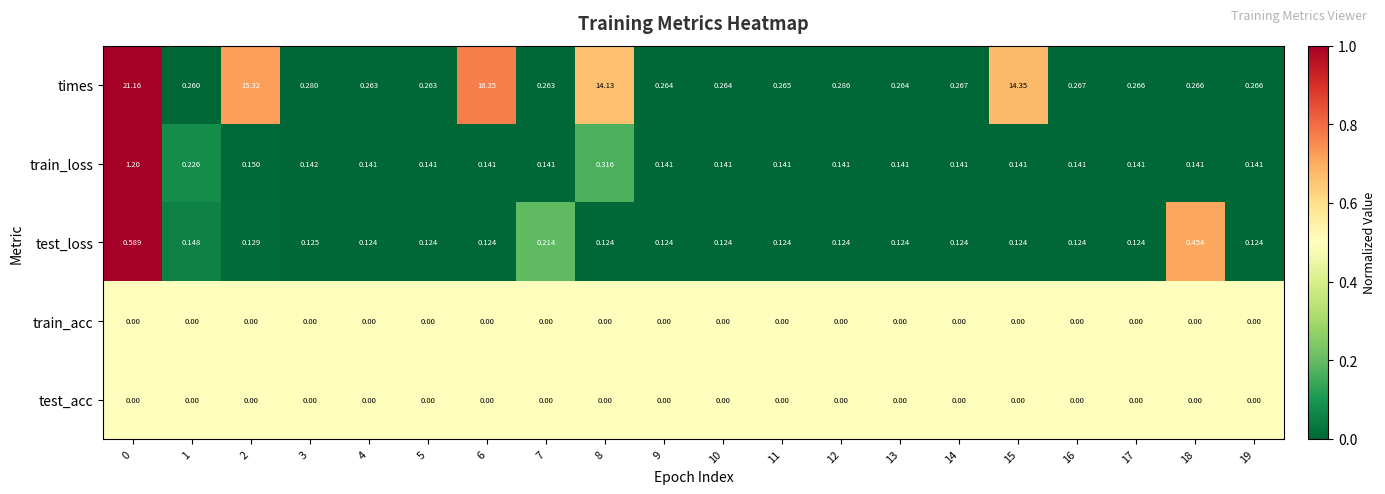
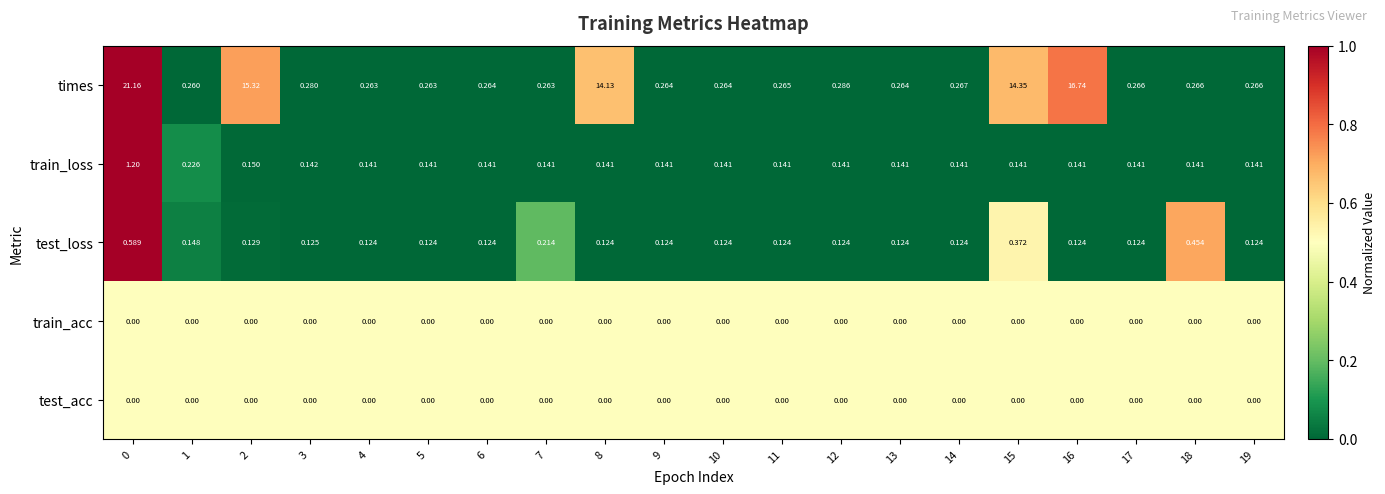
  {
    "times": {
      "0": 21.16,
      "1": 0.260,
      "2": 15.32,
      "3": 0.280,
      "4": 0.263,
      "5": 0.263,
-     "6": 16.35,
+     "6": 0.264,
      "7": 0.263,
      "8": 14.13,
      "9": 0.264,
      "10": 0.264,
      "11": 0.265,
      "12": 0.286,
      "13": 0.264,
      "14": 0.267,
      "15": 14.35,
-     "16": 0.267,
+     "16": 16.74,
      "17": 0.266,
      "18": 0.266,
      "19": 0.266
    },
    "train_loss": {
      "0": 1.20,
      "1": 0.226,
      "2": 0.150,
      "3": 0.142,
      "4": 0.141,
      "5": 0.141,
      "6": 0.141,
      "7": 0.141,
-     "8": 0.316,
+     "8": 0.141,
      "9": 0.141,
      "10": 0.141,
      "11": 0.141,
      "12": 0.141,
      "13": 0.141,
      "14": 0.141,
      "15": 0.141,
      "16": 0.141,
      "17": 0.141,
      "18": 0.141,
      "19": 0.141
    },
    "test_loss": {
      "0": 0.589,
      "1": 0.148,
      "2": 0.129,
      "3": 0.125,
      "4": 0.124,
      "5": 0.124,
      "6": 0.124,
      "7": 0.214,
      "8": 0.124,
      "9": 0.124,
      "10": 0.124,
      "11": 0.124,
      "12": 0.124,
      "13": 0.124,
      "14": 0.124,
-     "15": 0.124,
+     "15": 0.372,
      "16": 0.124,
      "17": 0.124,
      "18": 0.454,
      "19": 0.124
    },
    "train_acc": {
      "0": 0.00,
      "1": 0.00,
      "2": 0.00,
      "3": 0.00,
      "4": 0.00,
      "5": 0.00,
      "6": 0.00,
      "7": 0.00,
      "8": 0.00,
      "9": 0.00,
      "10": 0.00,
      "11": 0.00,
      "12": 0.00,
      "13": 0.00,
      "14": 0.00,
      "15": 0.00,
      "16": 0.00,
      "17": 0.00,
      "18": 0.00,
      "19": 0.00
    },
    "test_acc": {
      "0": 0.00,
      "1": 0.00,
      "2": 0.00,
      "3": 0.00,
      "4": 0.00,
      "5": 0.00,
      "6": 0.00,
      "7": 0.00,
      "8": 0.00,
      "9": 0.00,
      "10": 0.00,
      "11": 0.00,
      "12": 0.00,
      "13": 0.00,
      "14": 0.00,
      "15": 0.00,
      "16": 0.00,
      "17": 0.00,
      "18": 0.00,
      "19": 0.00
    }
  }
